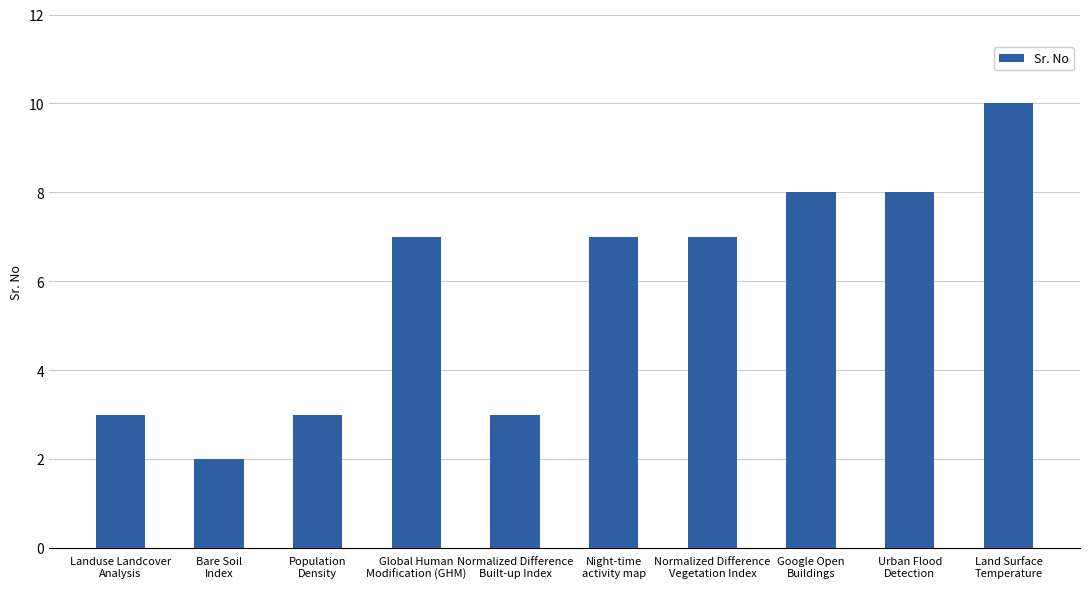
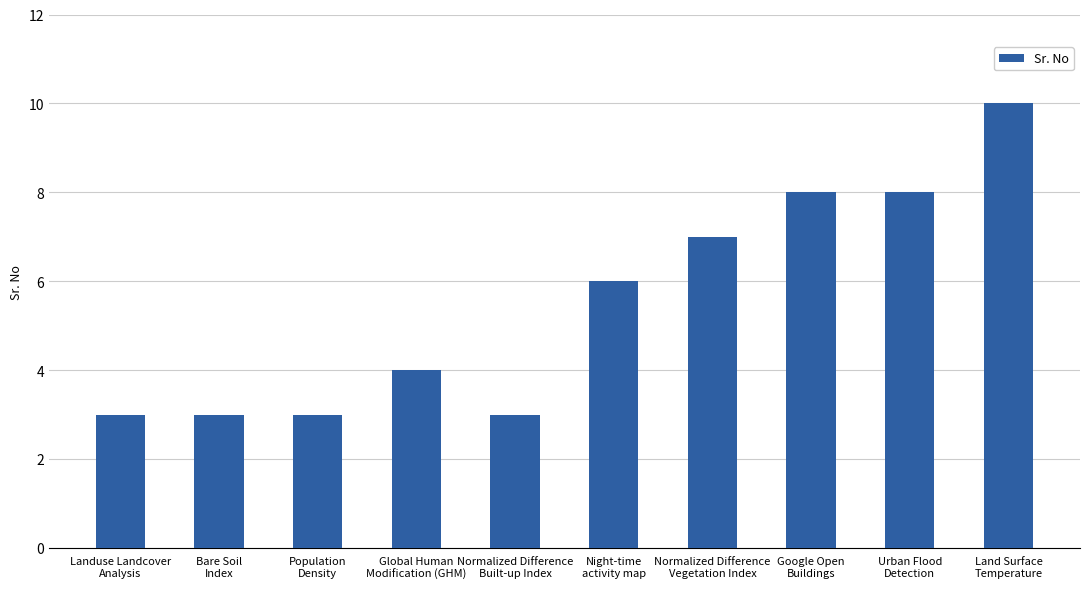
  {
    "Landuse Landcover Analysis": 3,
-   "Bare Soil Index": 2,
+   "Bare Soil Index": 3,
    "Population Density": 3,
-   "Global Human Modification (GHM)": 7,
+   "Global Human Modification (GHM)": 4,
    "Normalized Difference Built-up Index": 3,
-   "Night-time activity map": 7,
+   "Night-time activity map": 6,
    "Normalized Difference Vegetation Index": 7,
    "Google Open Buildings": 8,
    "Urban Flood Detection": 8,
    "Land Surface Temperature": 10
  }
